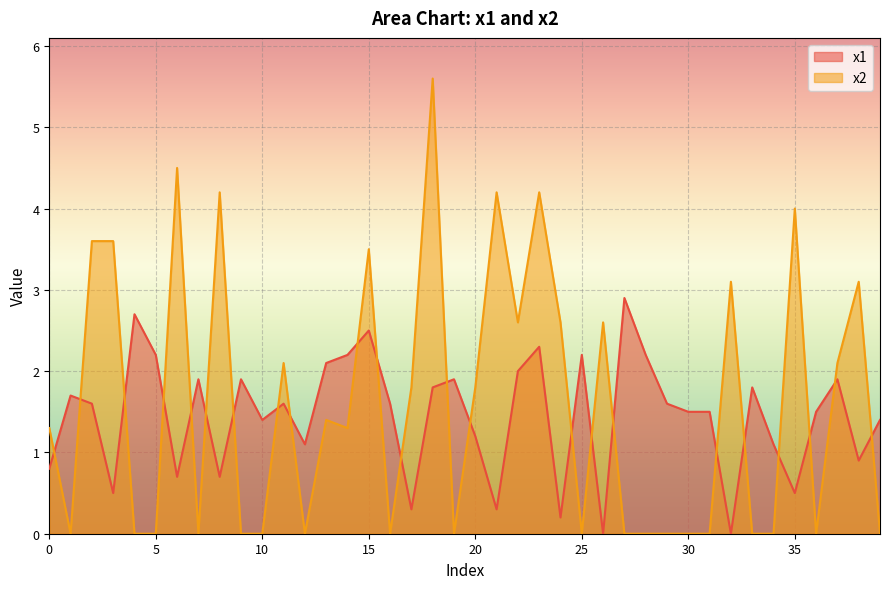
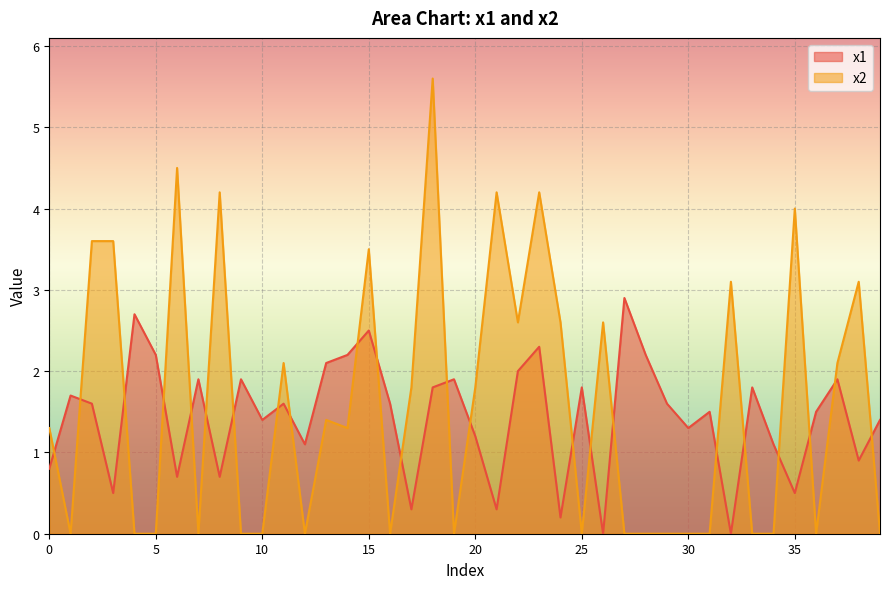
  {
    "x1": {
      "0": 0.8,
      "5": 2.2,
      "10": 1.4,
      "15": 2.5,
      "20": 1.2,
-     "25": 2.2,
-     "30": 1.5,
+     "25": 1.8,
+     "30": 1.3,
      "35": 0.5
    },
    "x2": {
      "0": 1.3,
      "5": 0.0,
      "10": 0.0,
      "15": 3.5,
      "20": 1.8,
      "25": 0.0,
      "30": 0.0,
      "35": 4.0
    }
  }
